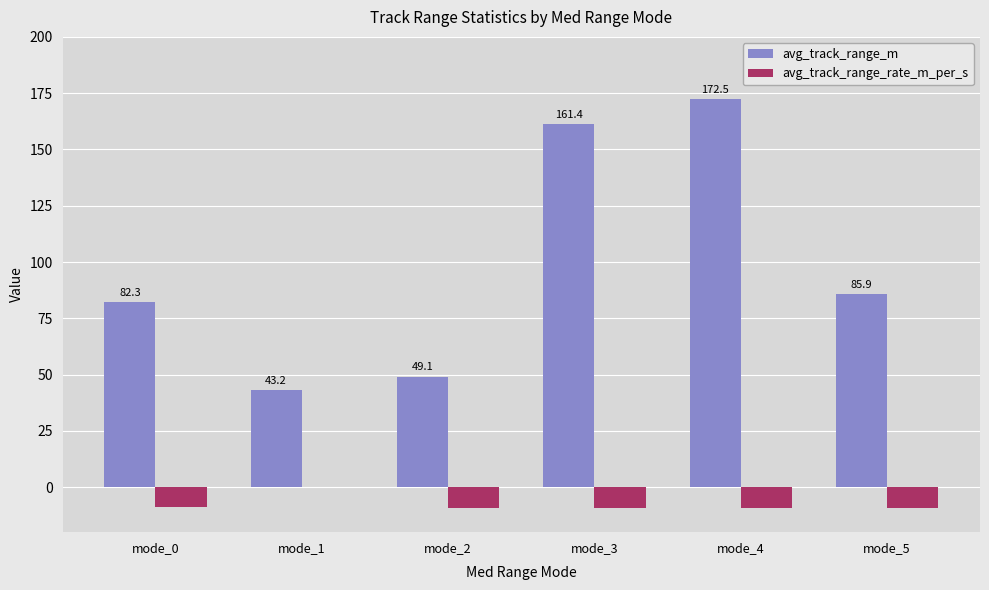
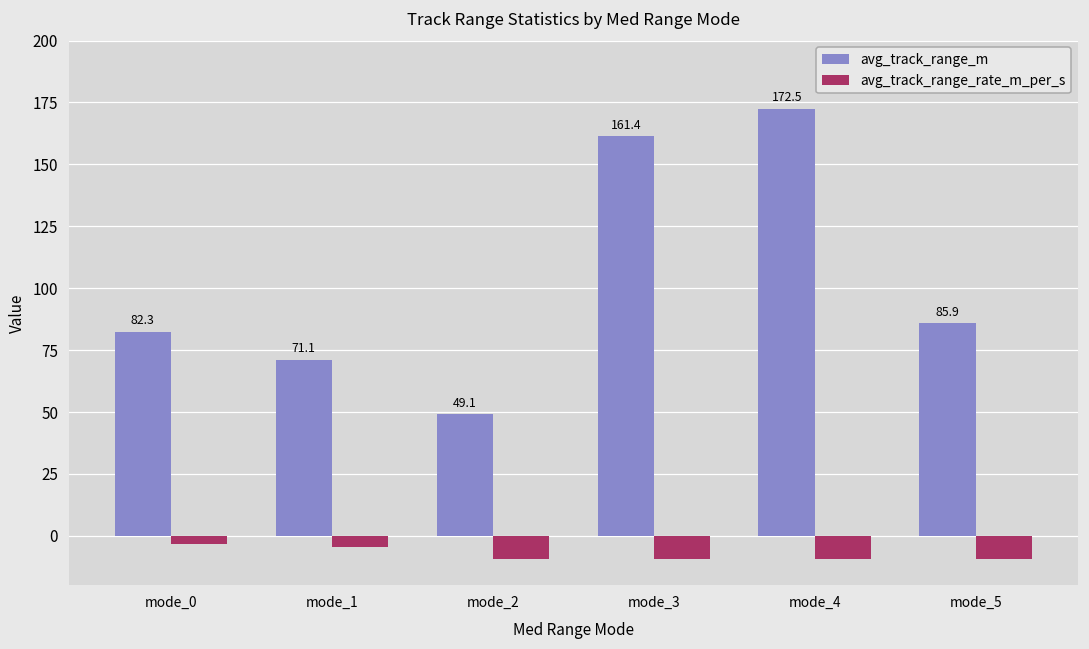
  {
    "avg_track_range_m": {
      "mode_0": 82.3,
-     "mode_1": 43.2,
+     "mode_1": 71.1,
      "mode_2": 49.1,
      "mode_3": 161.4,
      "mode_4": 172.5,
      "mode_5": 85.9
    },
    "avg_track_range_rate_m_per_s": {
-     "mode_0": -9,
-     "mode_1": 0,
+     "mode_0": -3,
+     "mode_1": -4,
      "mode_2": -9,
      "mode_3": -9,
      "mode_4": -9,
      "mode_5": -9
    }
  }
